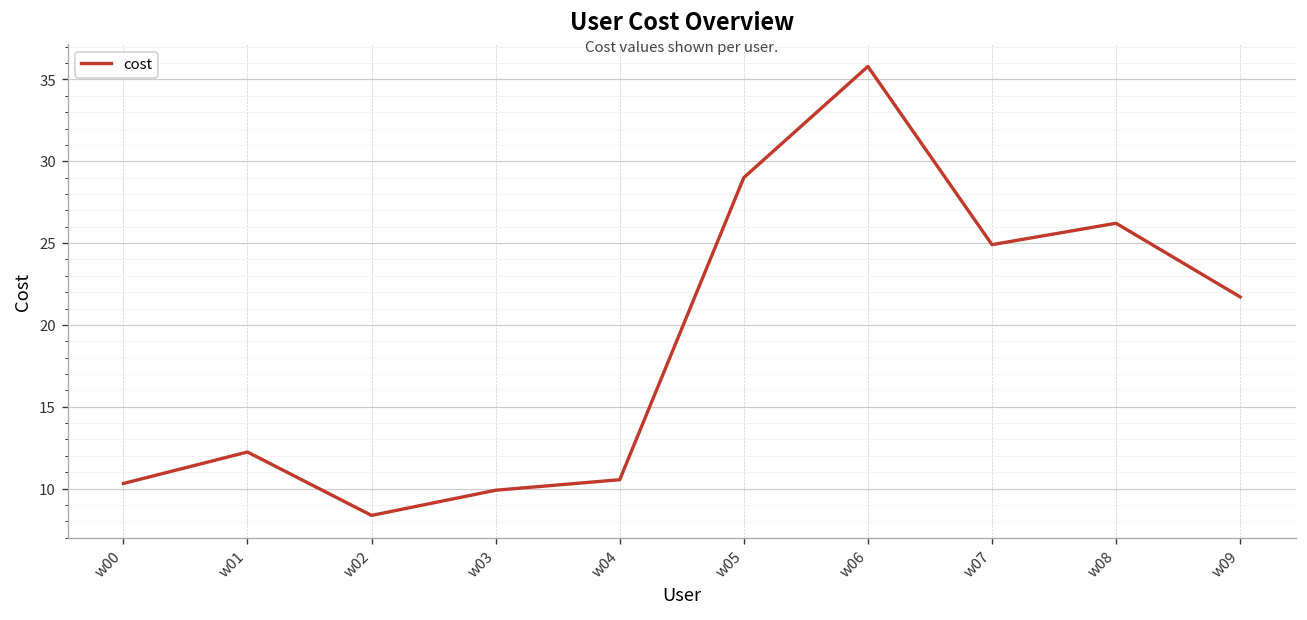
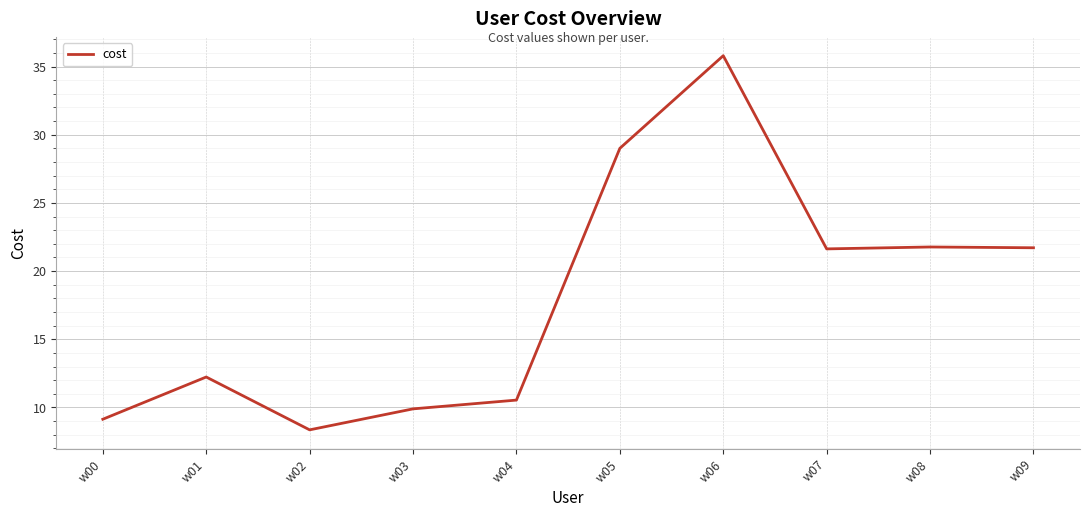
  {
-   "w00": 10.3,
+   "w00": 9.1,
    "w01": 12.2,
    "w02": 8.4,
    "w03": 9.9,
    "w04": 10.5,
    "w05": 29.0,
    "w06": 35.8,
-   "w07": 24.9,
-   "w08": 26.2,
+   "w07": 21.6,
+   "w08": 21.8,
    "w09": 21.7
  }
